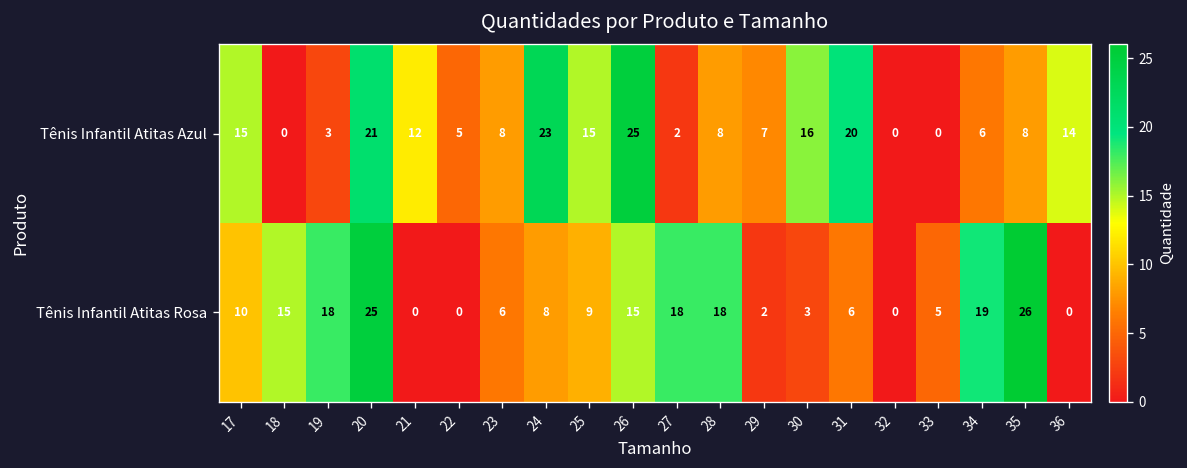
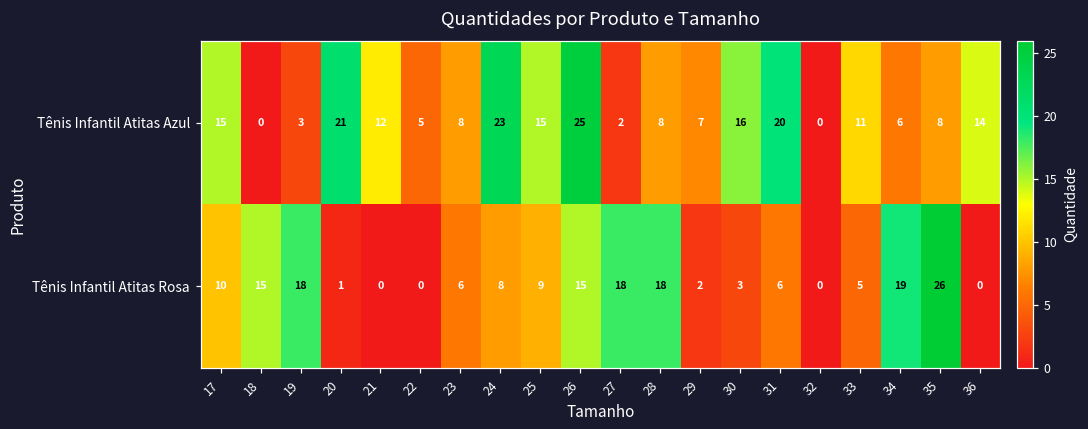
  {
    "Tênis Infantil Atitas Azul": {
      "17": 15,
      "18": 0,
      "19": 3,
      "20": 21,
      "21": 12,
      "22": 5,
      "23": 8,
      "24": 23,
      "25": 15,
      "26": 25,
      "27": 2,
      "28": 8,
      "29": 7,
      "30": 16,
      "31": 20,
      "32": 0,
-     "33": 0,
+     "33": 11,
      "34": 6,
      "35": 8,
      "36": 14
    },
    "Tênis Infantil Atitas Rosa": {
      "17": 10,
      "18": 15,
      "19": 18,
-     "20": 25,
+     "20": 1,
      "21": 0,
      "22": 0,
      "23": 6,
      "24": 8,
      "25": 9,
      "26": 15,
      "27": 18,
      "28": 18,
      "29": 2,
      "30": 3,
      "31": 6,
      "32": 0,
      "33": 5,
      "34": 19,
      "35": 26,
      "36": 0
    }
  }
